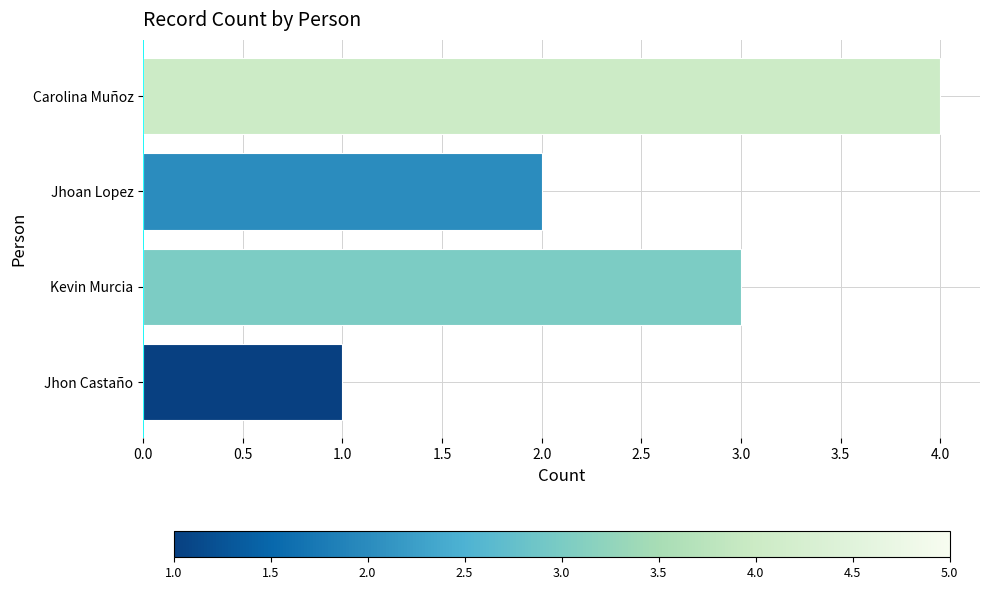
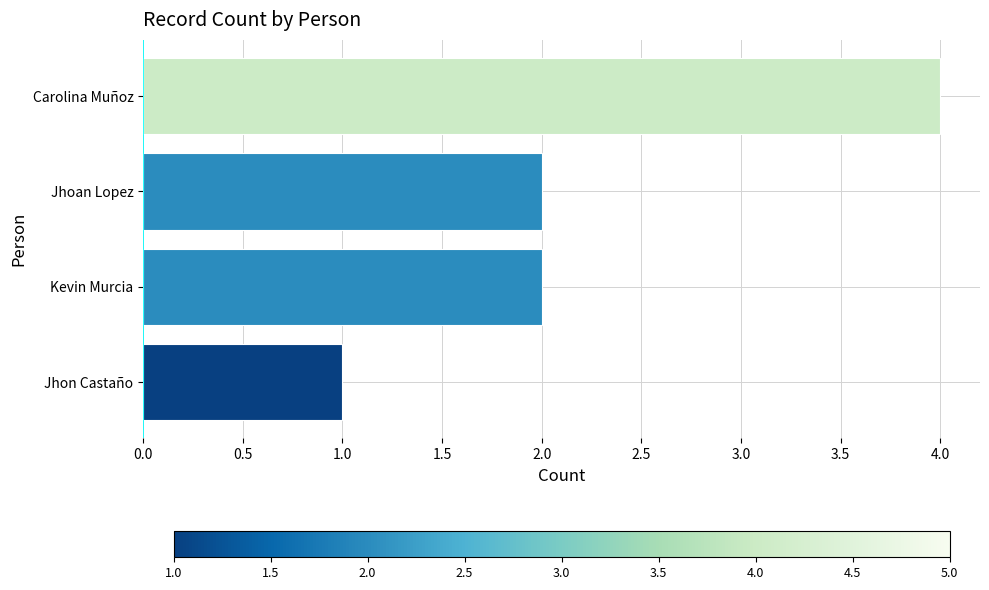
  {
    "Carolina Muñoz": 4,
    "Jhoan Lopez": 2,
-   "Kevin Murcia": 3,
+   "Kevin Murcia": 2,
    "Jhon Castaño": 1
  }
